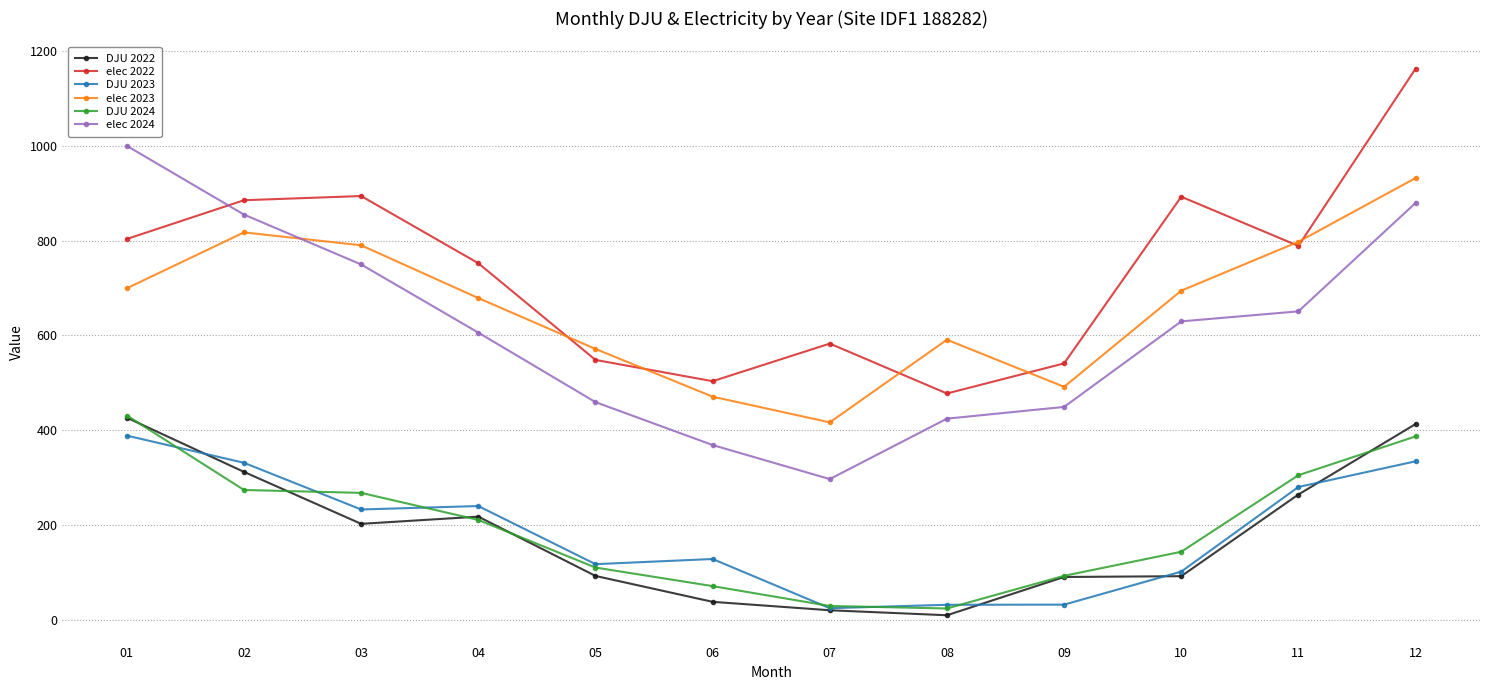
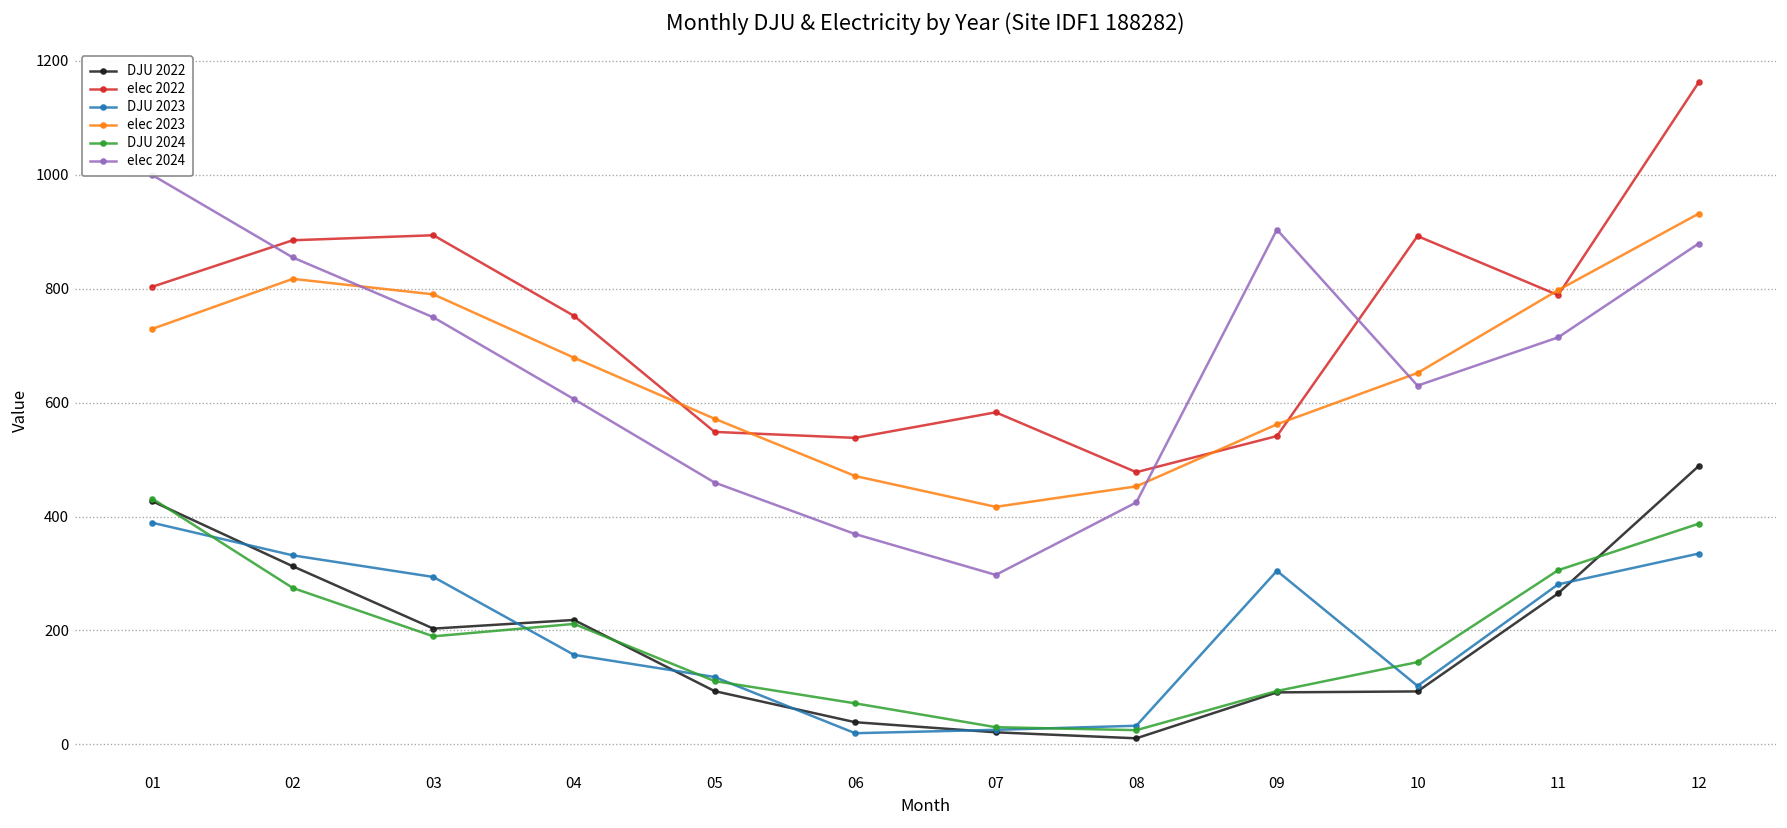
  {
    "DJU 2022": {
      "02": 310,
      "03": 200,
      "04": 220,
      "05": 90,
      "06": 40,
      "08": 10,
      "10": 90,
      "11": 270,
-     "12": 410
+     "12": 490
    },
    "elec 2022": {
      "01": 800,
      "02": 880,
      "03": 890,
      "04": 750,
      "05": 550,
-     "06": 500,
+     "06": 540,
      "07": 580,
      "08": 480,
      "09": 540,
      "10": 890,
      "11": 790,
      "12": 1160
    },
    "DJU 2023": {
      "01": 390,
      "02": 330,
-     "03": 230,
-     "04": 240,
+     "03": 290,
+     "04": 160,
      "05": 120,
-     "06": 130,
+     "06": 20,
      "08": 30,
-     "09": 30,
+     "09": 300,
      "10": 100,
      "11": 280,
      "12": 340
    },
    "elec 2023": {
-     "01": 700,
+     "01": 730,
      "02": 820,
      "03": 790,
      "04": 680,
      "05": 570,
      "06": 470,
      "07": 420,
-     "08": 590,
-     "09": 490,
-     "10": 690,
+     "08": 450,
+     "09": 560,
+     "10": 650,
      "11": 800,
      "12": 930
    },
    "DJU 2024": {
      "02": 270,
-     "03": 270,
+     "03": 190,
      "04": 210,
      "05": 110,
      "06": 70,
      "08": 30,
      "10": 140,
      "11": 310,
      "12": 390
    },
    "elec 2024": {
      "01": 1000,
      "02": 850,
      "03": 750,
      "04": 610,
      "05": 460,
      "06": 370,
      "07": 300,
      "08": 420,
-     "09": 450,
+     "09": 900,
      "10": 630,
-     "11": 650,
+     "11": 710,
      "12": 880
    }
  }
